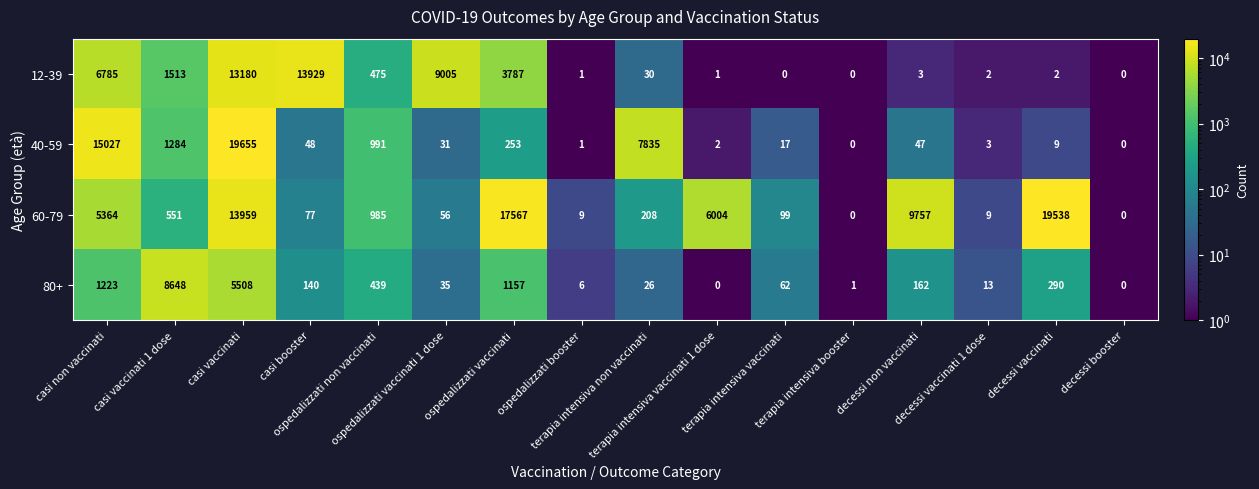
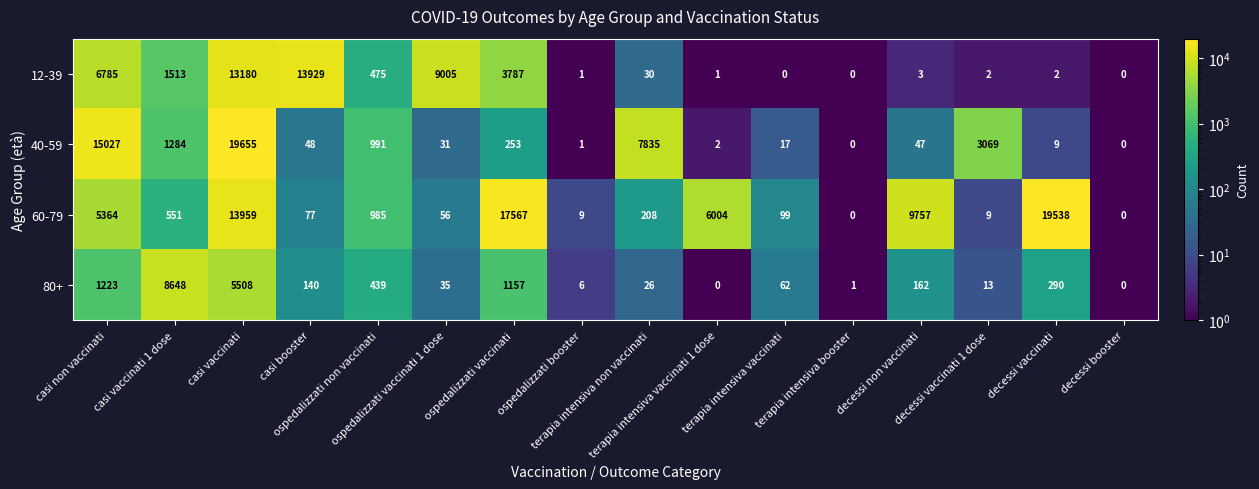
  {
    "12-39": {
      "casi non vaccinati": 6785,
      "casi vaccinati 1 dose": 1513,
      "casi vaccinati": 13180,
      "casi booster": 13929,
      "ospedalizzati non vaccinati": 475,
      "ospedalizzati vaccinati 1 dose": 9005,
      "ospedalizzati vaccinati": 3787,
      "ospedalizzati booster": 1,
      "terapia intensiva non vaccinati": 30,
      "terapia intensiva vaccinati 1 dose": 1,
      "terapia intensiva vaccinati": 0,
      "terapia intensiva booster": 0,
      "decessi non vaccinati": 3,
      "decessi vaccinati 1 dose": 2,
      "decessi vaccinati": 2,
      "decessi booster": 0
    },
    "40-59": {
      "casi non vaccinati": 15027,
      "casi vaccinati 1 dose": 1284,
      "casi vaccinati": 19655,
      "casi booster": 48,
      "ospedalizzati non vaccinati": 991,
      "ospedalizzati vaccinati 1 dose": 31,
      "ospedalizzati vaccinati": 253,
      "ospedalizzati booster": 1,
      "terapia intensiva non vaccinati": 7835,
      "terapia intensiva vaccinati 1 dose": 2,
      "terapia intensiva vaccinati": 17,
      "terapia intensiva booster": 0,
      "decessi non vaccinati": 47,
-     "decessi vaccinati 1 dose": 3,
+     "decessi vaccinati 1 dose": 3069,
      "decessi vaccinati": 9,
      "decessi booster": 0
    },
    "60-79": {
      "casi non vaccinati": 5364,
      "casi vaccinati 1 dose": 551,
      "casi vaccinati": 13959,
      "casi booster": 77,
      "ospedalizzati non vaccinati": 985,
      "ospedalizzati vaccinati 1 dose": 56,
      "ospedalizzati vaccinati": 17567,
      "ospedalizzati booster": 9,
      "terapia intensiva non vaccinati": 208,
      "terapia intensiva vaccinati 1 dose": 6004,
      "terapia intensiva vaccinati": 99,
      "terapia intensiva booster": 0,
      "decessi non vaccinati": 9757,
      "decessi vaccinati 1 dose": 9,
      "decessi vaccinati": 19538,
      "decessi booster": 0
    },
    "80+": {
      "casi non vaccinati": 1223,
      "casi vaccinati 1 dose": 8648,
      "casi vaccinati": 5508,
      "casi booster": 140,
      "ospedalizzati non vaccinati": 439,
      "ospedalizzati vaccinati 1 dose": 35,
      "ospedalizzati vaccinati": 1157,
      "ospedalizzati booster": 6,
      "terapia intensiva non vaccinati": 26,
      "terapia intensiva vaccinati 1 dose": 0,
      "terapia intensiva vaccinati": 62,
      "terapia intensiva booster": 1,
      "decessi non vaccinati": 162,
      "decessi vaccinati 1 dose": 13,
      "decessi vaccinati": 290,
      "decessi booster": 0
    }
  }
